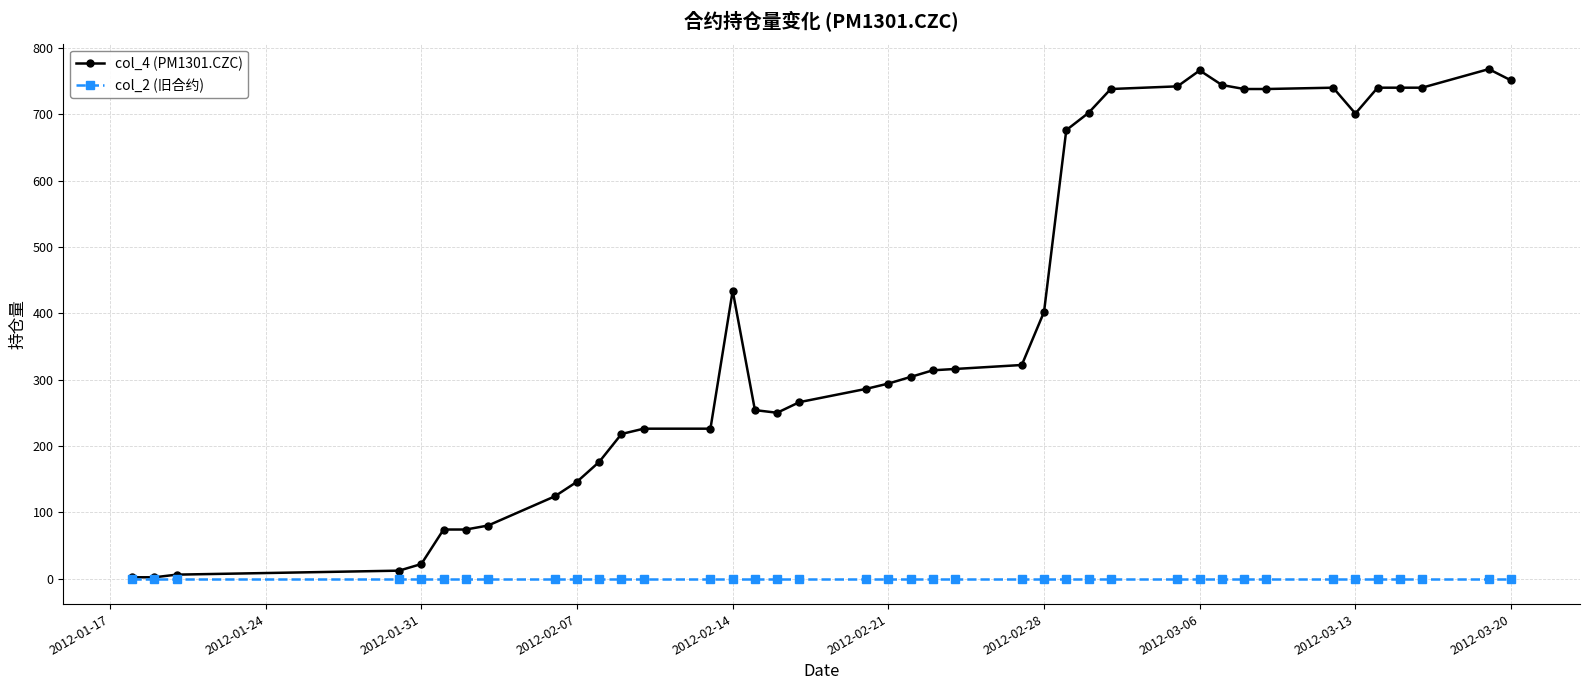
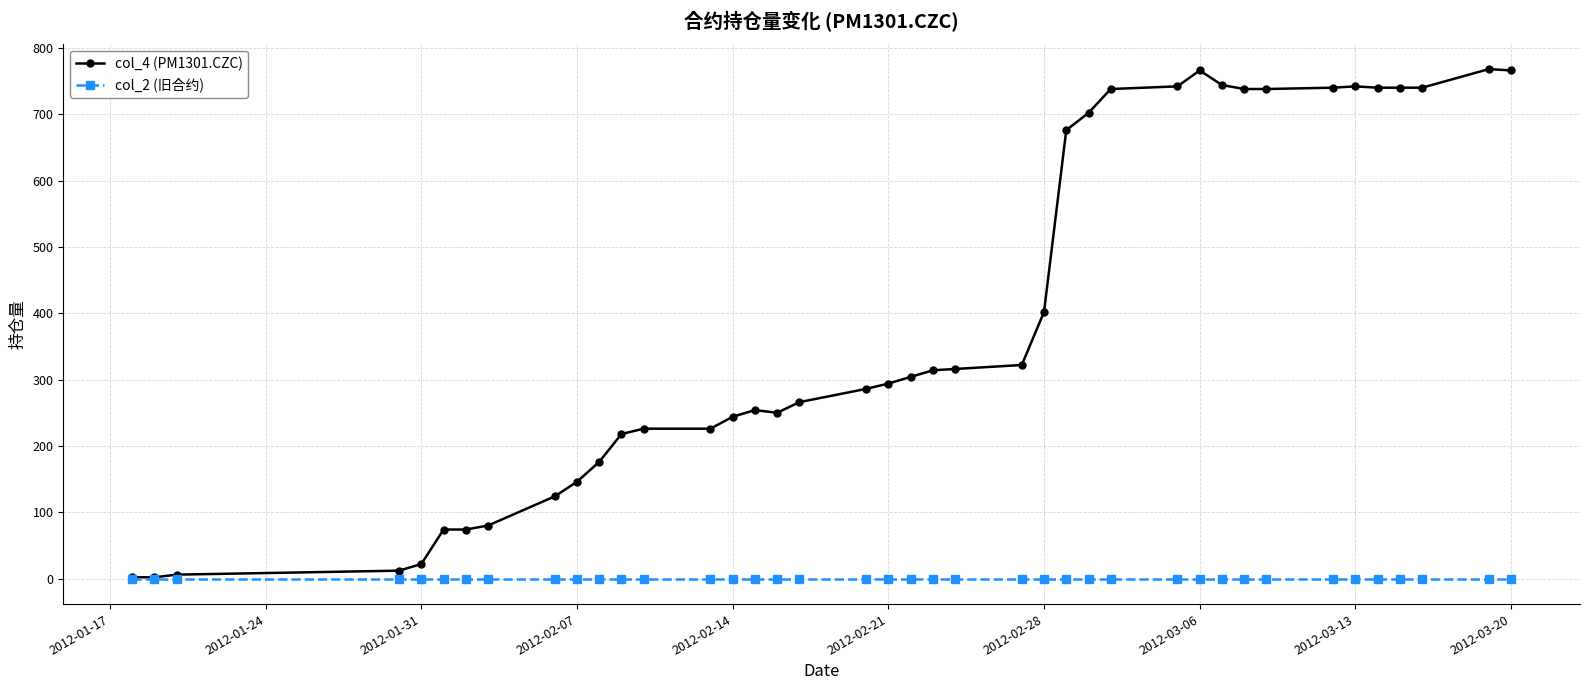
  {
    "col_4 (PM1301.CZC)": {
      "2012-01-31": 20,
      "2012-02-07": 150,
-     "2012-02-14": 430,
+     "2012-02-14": 240,
      "2012-02-21": 290,
      "2012-02-28": 400,
      "2012-03-06": 770,
-     "2012-03-13": 700,
-     "2012-03-20": 750
+     "2012-03-13": 740,
+     "2012-03-20": 770
    },
    "col_2 (旧合约)": {
      "2012-01-31": 0,
      "2012-02-07": 0,
      "2012-02-14": 0,
      "2012-02-21": 0,
      "2012-02-28": 0,
      "2012-03-06": 0,
      "2012-03-13": 0,
      "2012-03-20": 0
    }
  }
